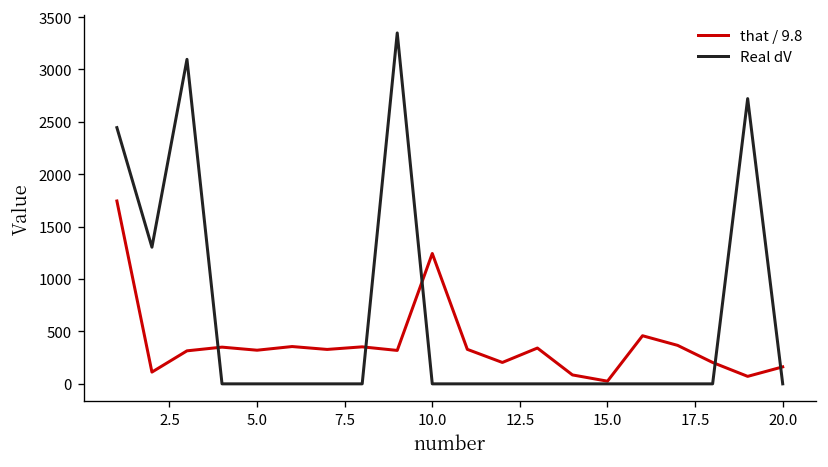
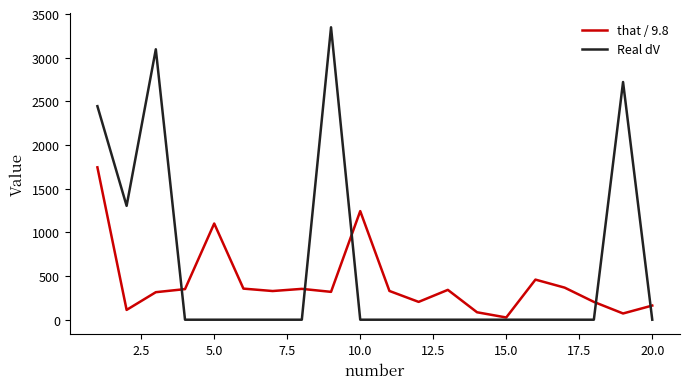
  {
    "that / 9.8": {
-     "5.0": 300,
+     "5.0": 1100,
      "10.0": 1200,
      "20.0": 200
    },
    "Real dV": {
      "5.0": 0,
      "10.0": 0,
      "20.0": 0
    }
  }
